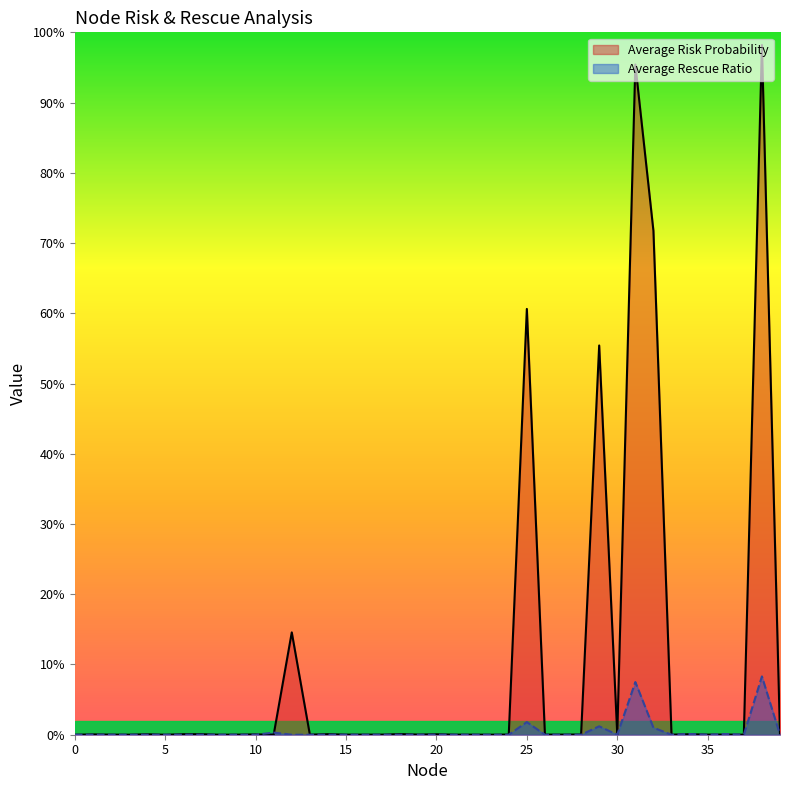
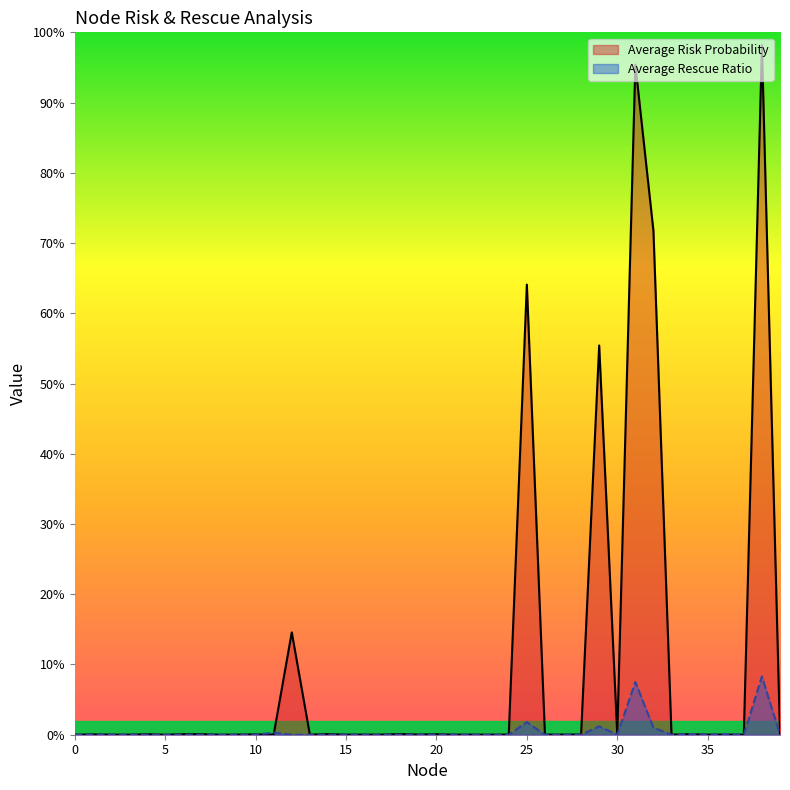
  {
    "Average Risk Probability": {
-     "25": "61%"
+     "25": "64%"
    }
  }
